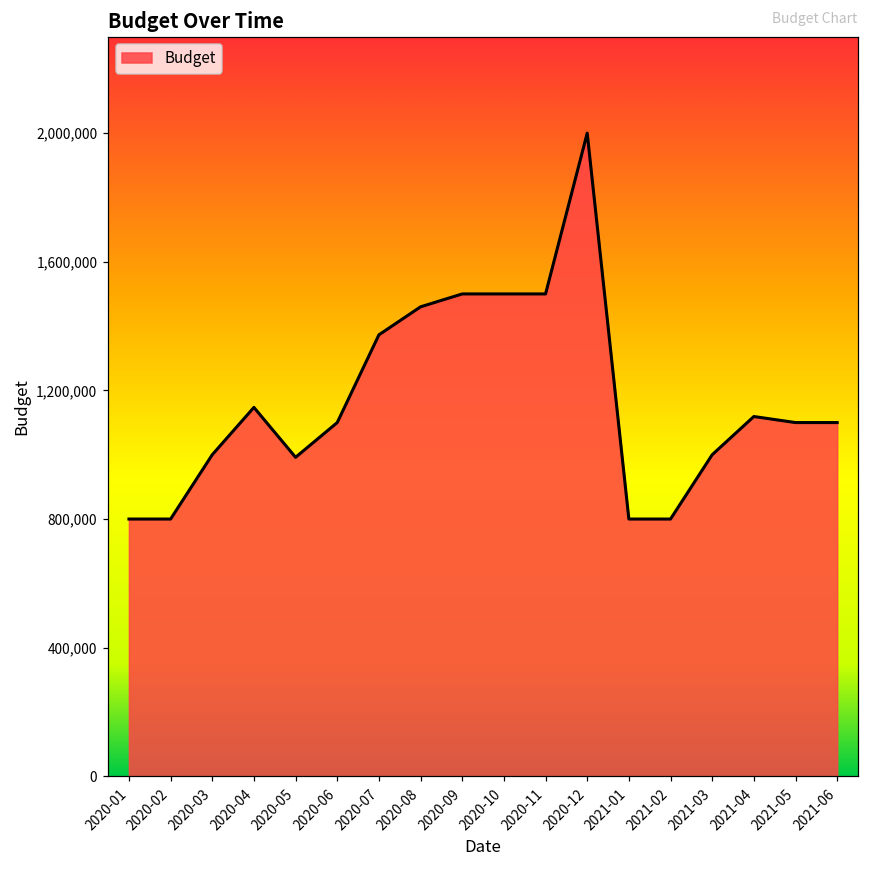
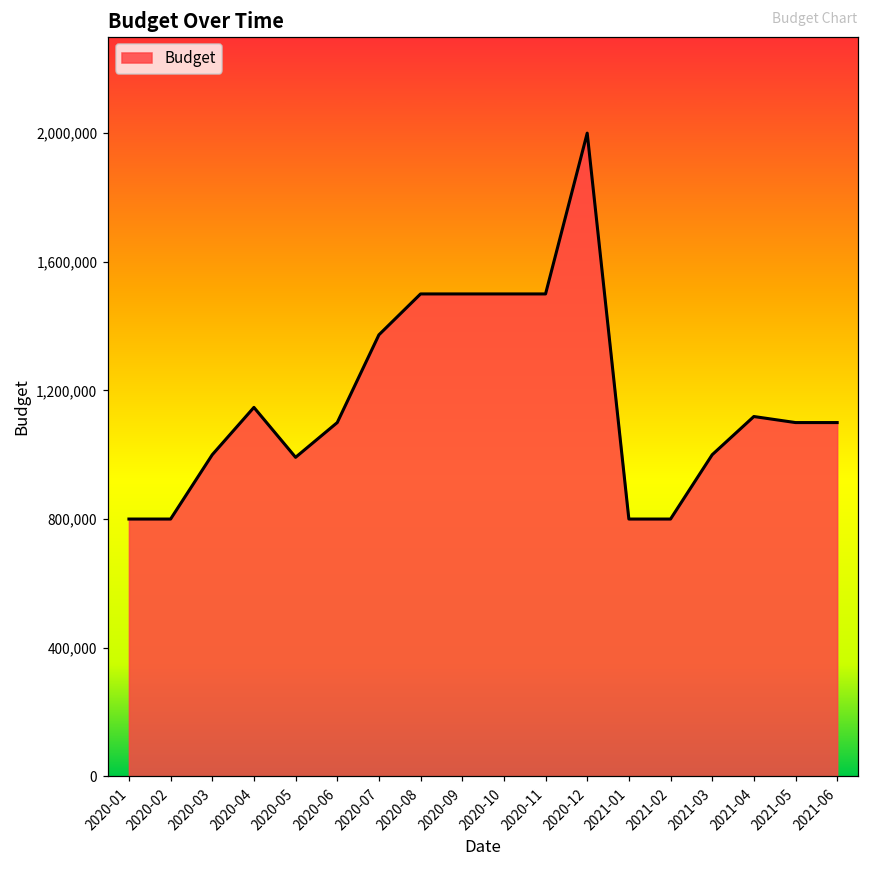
  {
    "2020-01": "800,000",
    "2020-02": "800,000",
    "2020-03": "1,000,000",
    "2020-04": "1,150,000",
    "2020-05": "990,000",
    "2020-06": "1,100,000",
    "2020-07": "1,370,000",
-   "2020-08": "1,460,000",
+   "2020-08": "1,500,000",
    "2020-09": "1,500,000",
    "2020-10": "1,500,000",
    "2020-11": "1,500,000",
    "2020-12": "2,000,000",
    "2021-01": "800,000",
    "2021-02": "800,000",
    "2021-03": "1,000,000",
    "2021-04": "1,120,000",
    "2021-05": "1,100,000",
    "2021-06": "1,100,000"
  }
